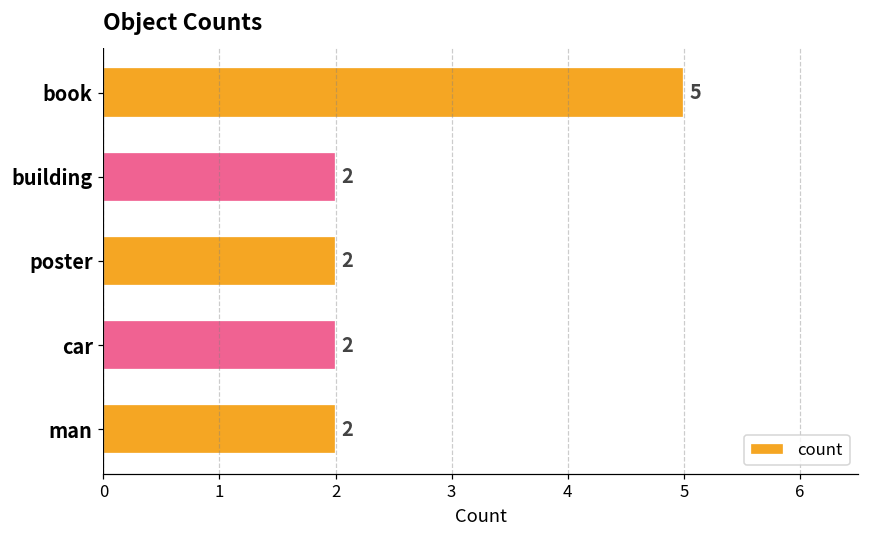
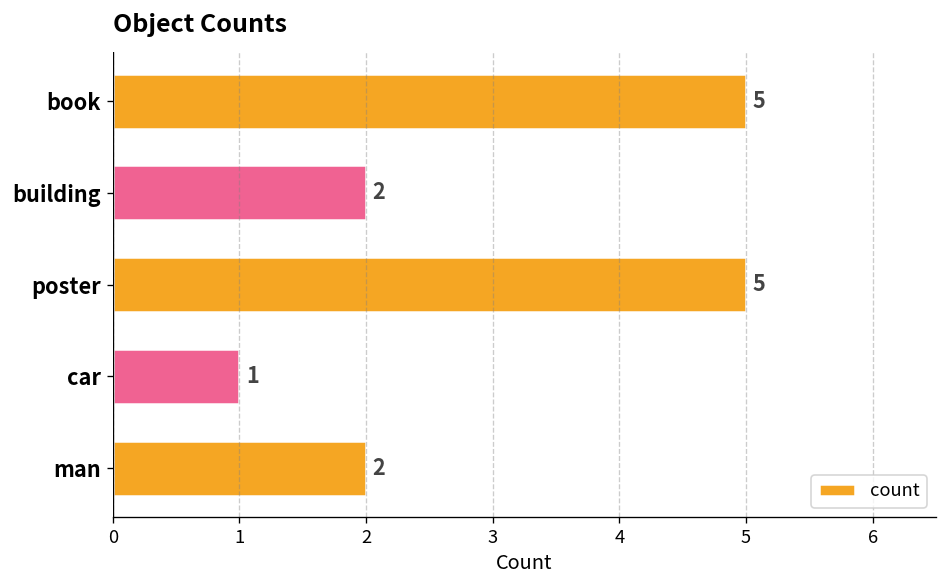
  {
    "book": 5,
    "building": 2,
-   "poster": 2,
-   "car": 2,
+   "poster": 5,
+   "car": 1,
    "man": 2
  }
